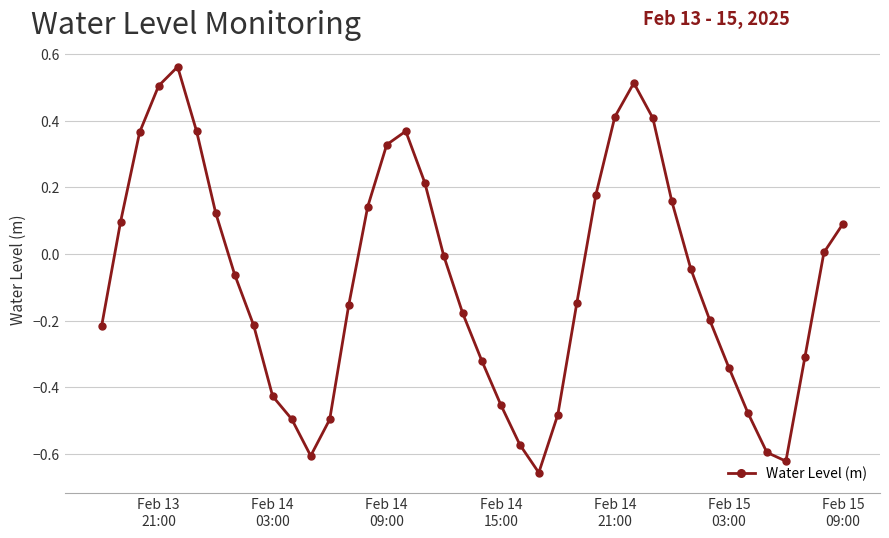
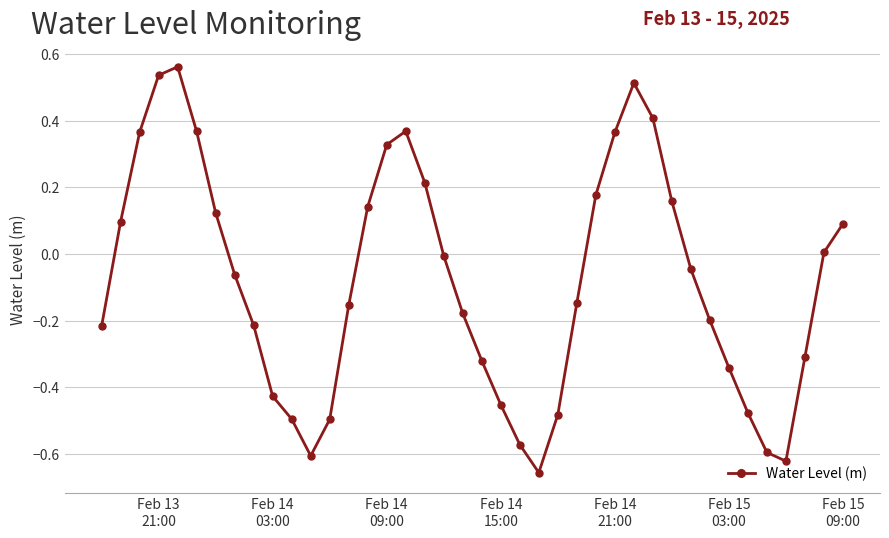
  {
-   "Feb 13 21:00": 0.50,
+   "Feb 13 21:00": 0.54,
    "Feb 14 03:00": -0.43,
    "Feb 14 09:00": 0.33,
    "Feb 14 15:00": -0.45,
-   "Feb 14 21:00": 0.41,
+   "Feb 14 21:00": 0.36,
    "Feb 15 03:00": -0.34,
    "Feb 15 09:00": 0.09
  }
